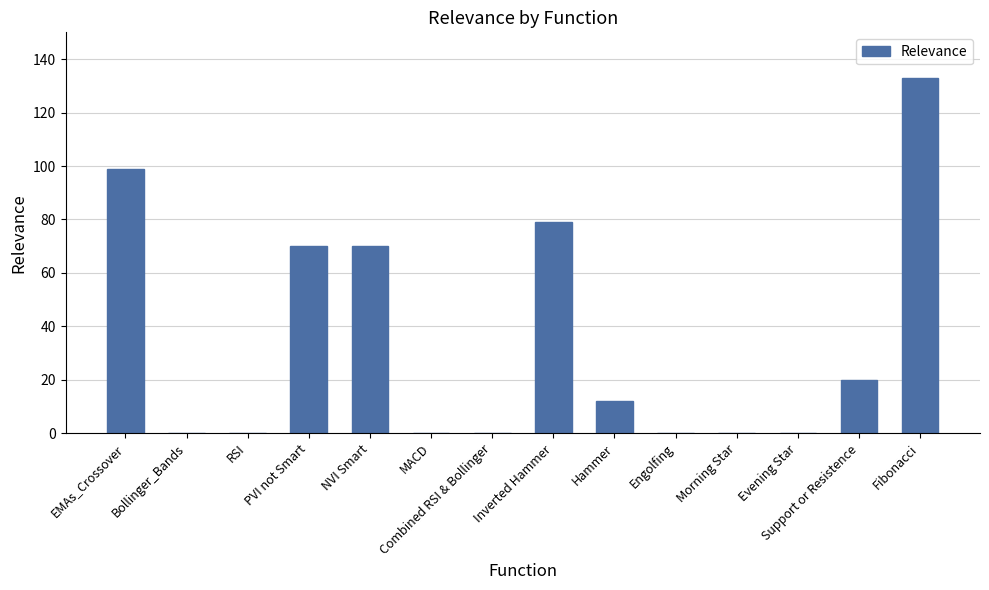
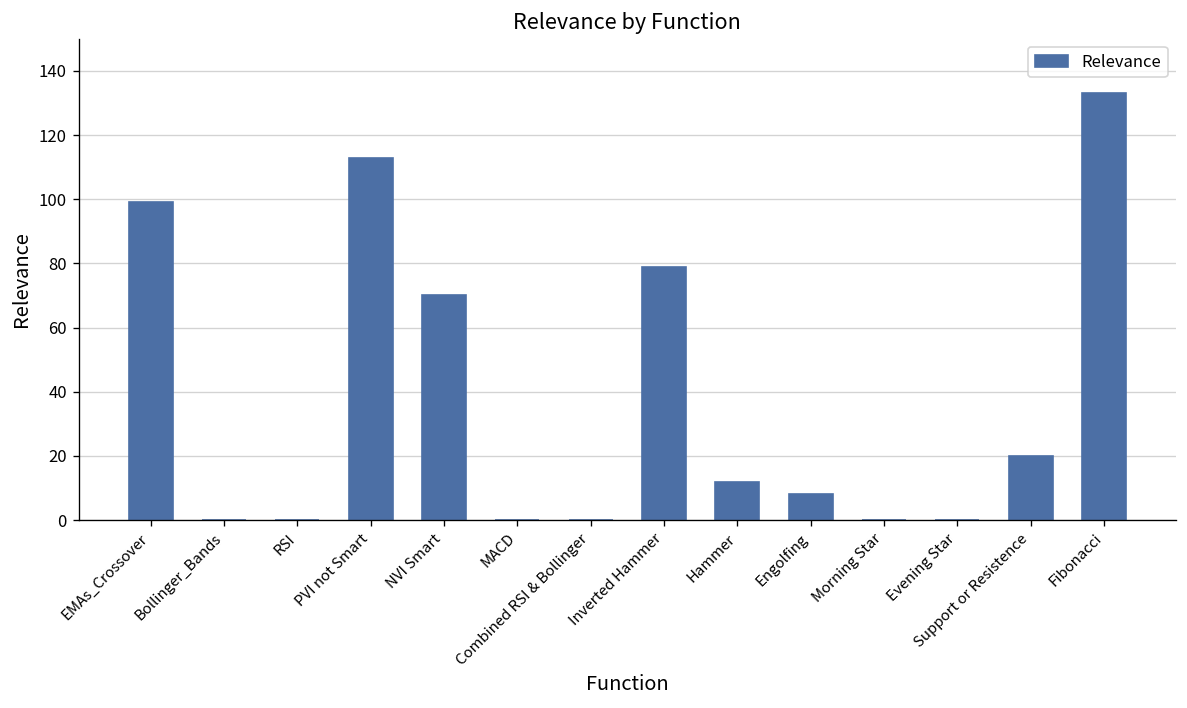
  {
    "EMAs_Crossover": 99,
    "Bollinger_Bands": 0,
    "RSI": 0,
-   "PVI not Smart": 70,
+   "PVI not Smart": 113,
    "NVI Smart": 70,
    "MACD": 0,
    "Combined RSI & Bollinger": 0,
    "Inverted Hammer": 79,
    "Hammer": 12,
-   "Engolfing": 0,
+   "Engolfing": 8,
    "Morning Star": 0,
    "Evening Star": 0,
    "Support or Resistence": 20,
    "Fibonacci": 133
  }
